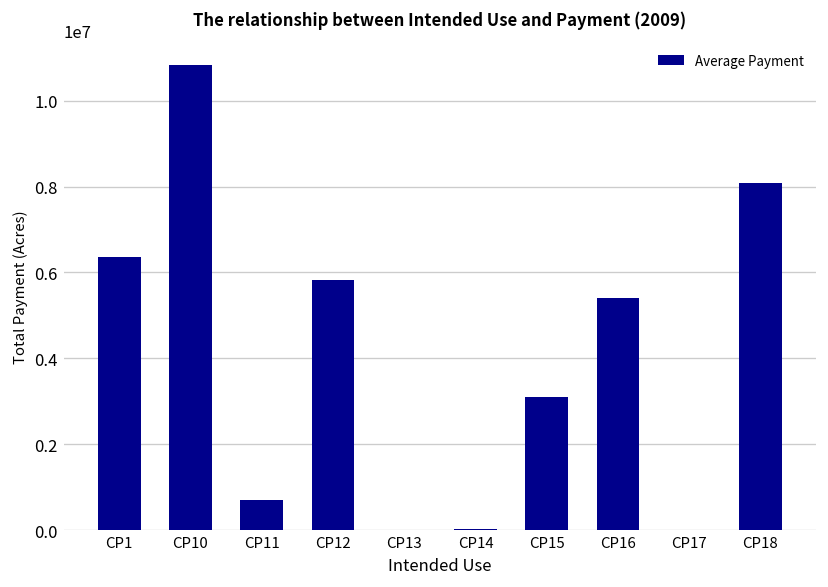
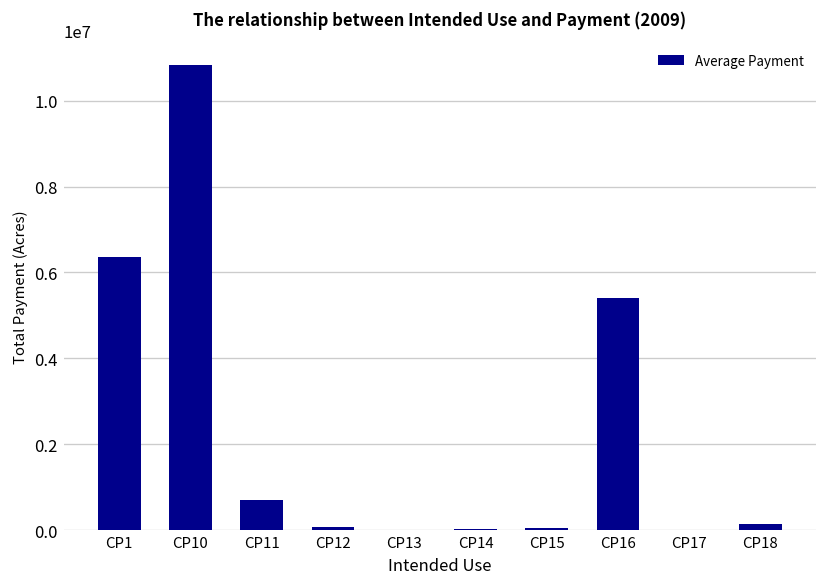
  {
    "CP1": 6400000,
    "CP10": 10800000,
    "CP11": 700000,
-   "CP12": 5800000,
-   "CP15": 3100000,
+   "CP12": 100000,
+   "CP15": 0,
    "CP16": 5400000,
-   "CP18": 8100000
+   "CP18": 100000
  }
